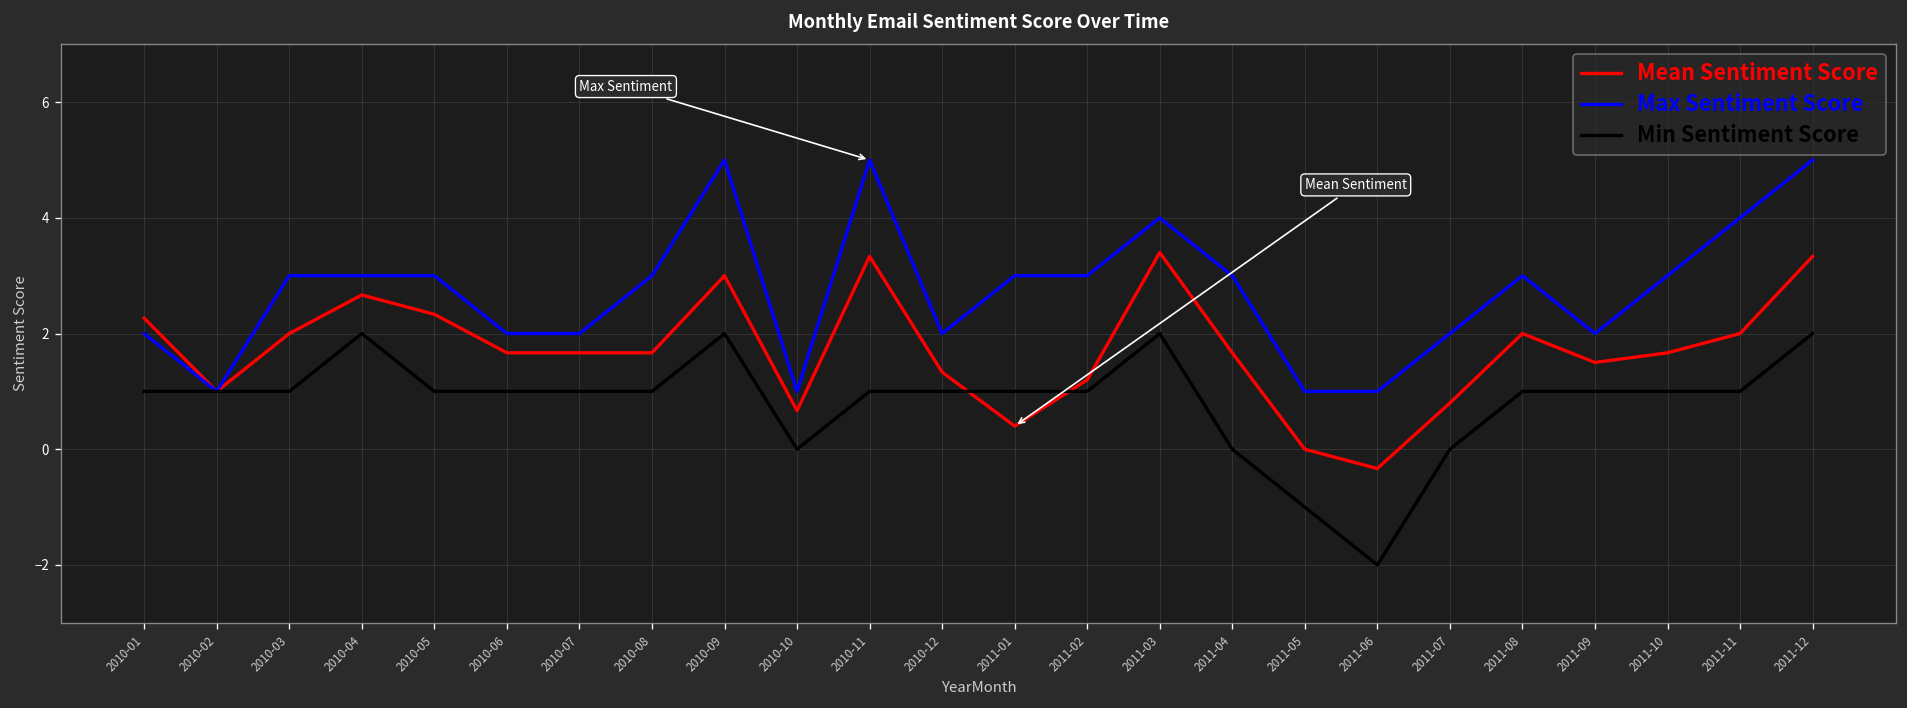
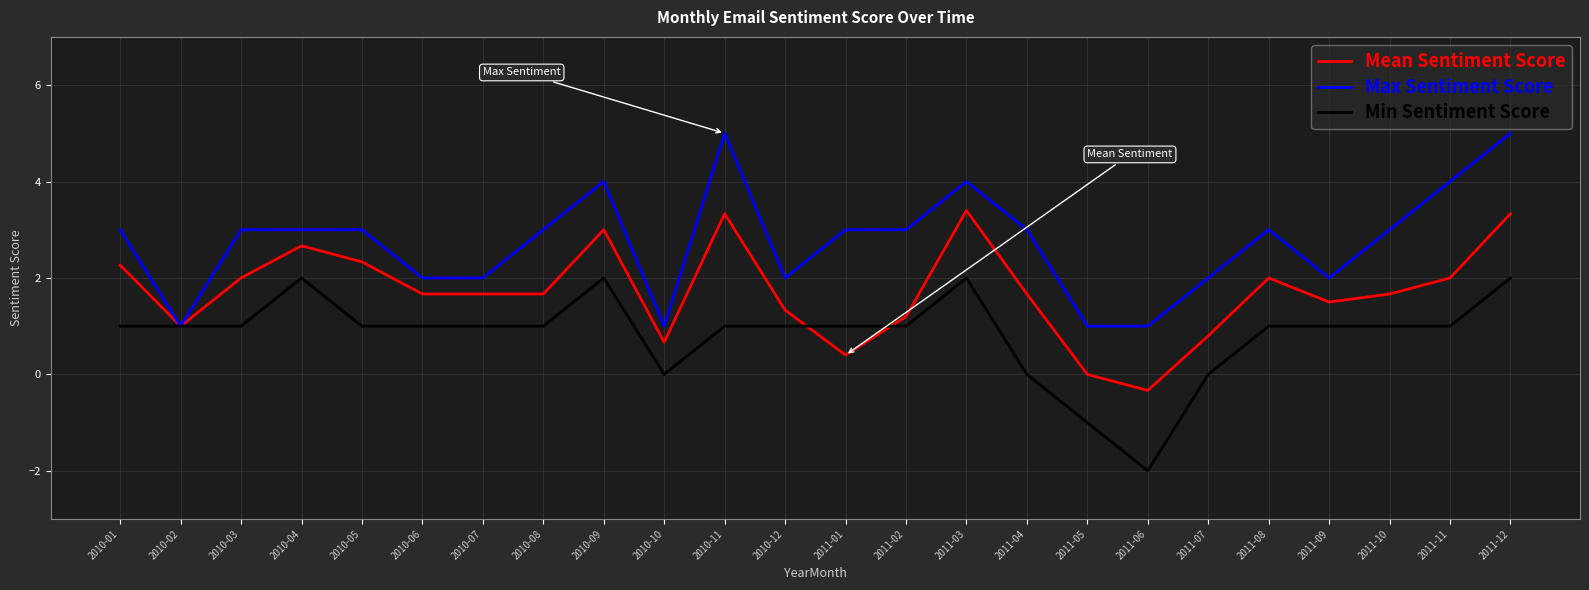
  {
    "Mean Sentiment Score": {
      "2010-01": 2.3,
      "2010-03": 2,
      "2010-04": 2.7,
      "2010-05": 2.3,
      "2010-06": 1.7,
      "2010-07": 1.7,
      "2010-08": 1.7,
      "2010-09": 3,
      "2010-10": 0.7,
      "2010-11": 3.3,
      "2010-12": 1.3,
      "2011-01": 0.4,
      "2011-02": 1.2,
      "2011-03": 3.4,
      "2011-04": 1.7,
      "2011-05": 0,
      "2011-06": -0.3,
      "2011-07": 0.8,
      "2011-08": 2,
      "2011-09": 1.5,
      "2011-10": 1.7,
      "2011-11": 2,
      "2011-12": 3.3
    },
    "Max Sentiment Score": {
-     "2010-01": 2,
+     "2010-01": 3,
      "2010-03": 3,
      "2010-04": 3,
      "2010-05": 3,
      "2010-06": 2,
      "2010-07": 2,
      "2010-08": 3,
-     "2010-09": 5,
+     "2010-09": 4,
      "2010-10": 1,
      "2010-11": 5,
      "2010-12": 2,
      "2011-01": 3,
      "2011-02": 3,
      "2011-03": 4,
      "2011-04": 3,
      "2011-05": 1,
      "2011-06": 1,
      "2011-07": 2,
      "2011-08": 3,
      "2011-09": 2,
      "2011-10": 3,
      "2011-11": 4,
      "2011-12": 5
    }
  }
